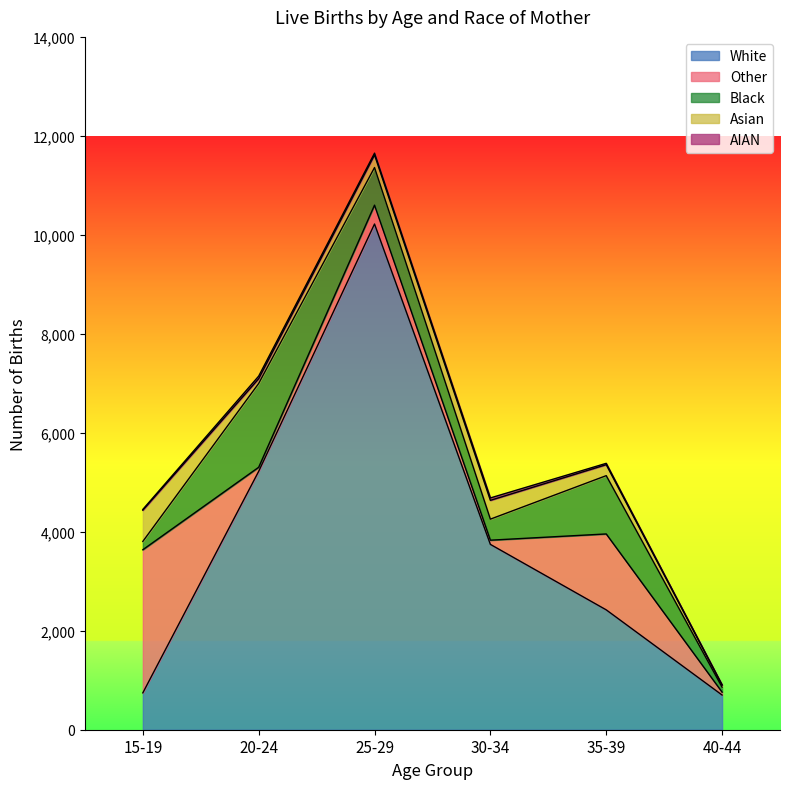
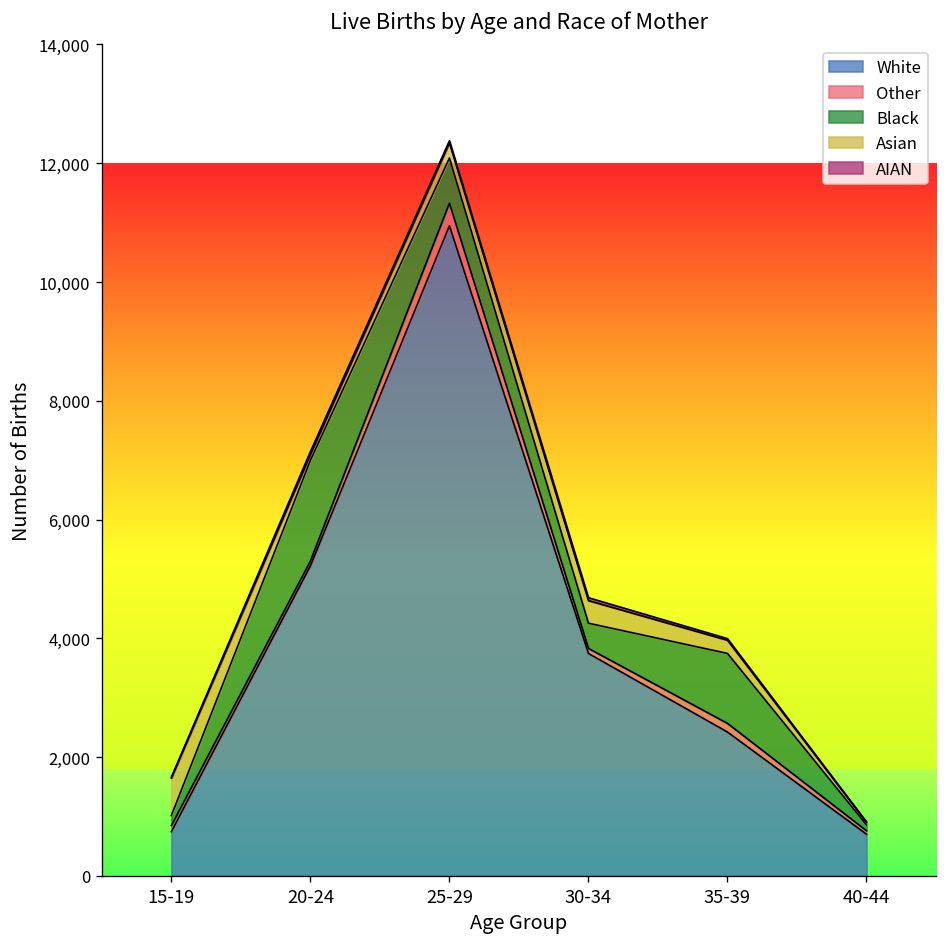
  {
    "White": {
      "15-19": "700",
      "20-24": "5,200",
-     "25-29": "10,200",
+     "25-29": "10,900",
      "30-34": "3,700",
      "35-39": "2,400",
      "40-44": "700"
    },
    "Other": {
-     "15-19": "2,900",
+     "15-19": "100",
      "20-24": "100",
      "25-29": "400",
      "30-34": "100",
-     "35-39": "1,500",
+     "35-39": "100",
      "40-44": "100"
    },
    "Black": {
      "15-19": "200",
      "20-24": "1,700",
      "25-29": "800",
      "30-34": "400",
      "35-39": "1,200"
    },
    "Asian": {
      "20-24": "100"
    },
    "AIAN": {
      "20-24": "100"
    }
  }
